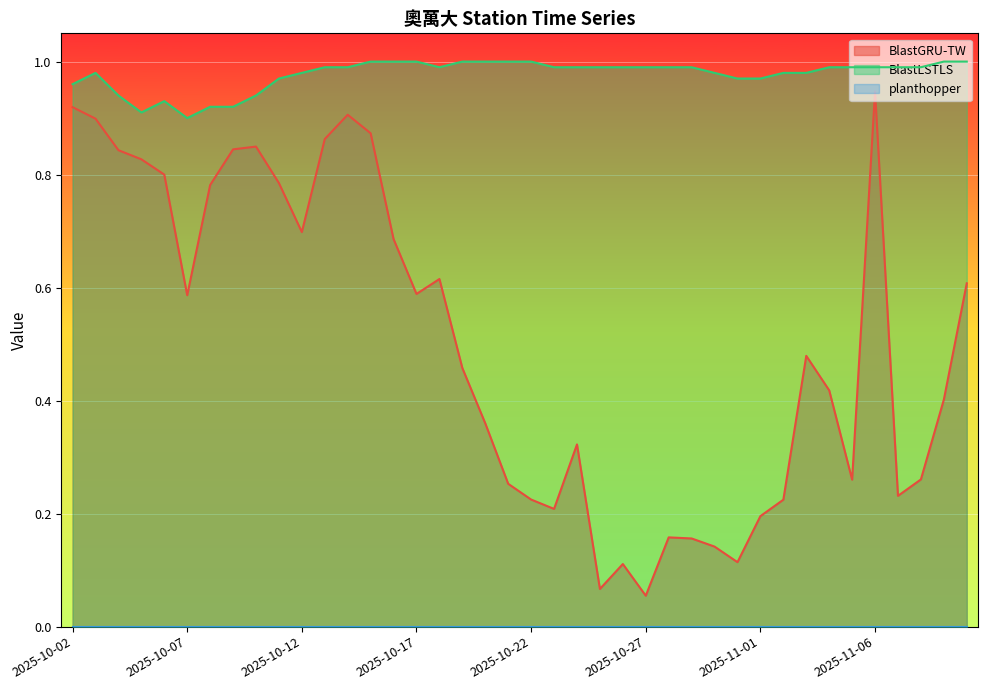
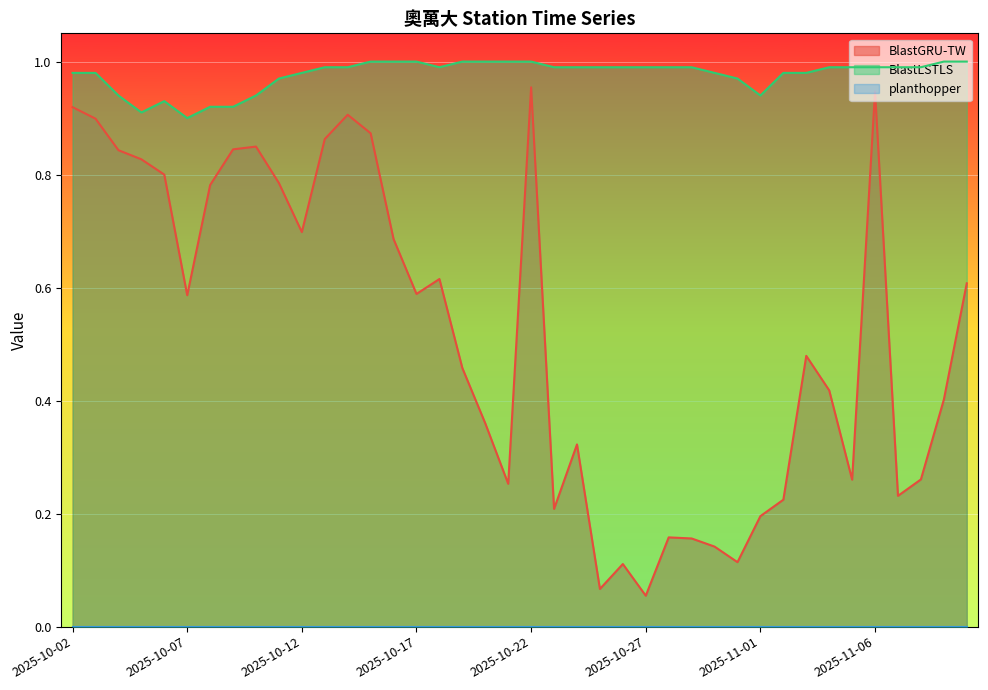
  {
    "BlastGRU-TW": {
      "2025-10-02": 0.92,
      "2025-10-07": 0.59,
      "2025-10-12": 0.70,
      "2025-10-17": 0.59,
-     "2025-10-22": 0.22,
+     "2025-10-22": 0.95,
      "2025-10-27": 0.05,
      "2025-11-01": 0.20
    },
    "BlastLSTLS": {
-     "2025-10-02": 0.96,
+     "2025-10-02": 0.98,
      "2025-10-07": 0.90,
      "2025-10-12": 0.98,
      "2025-10-17": 1.00,
      "2025-10-22": 1.00,
      "2025-10-27": 0.99,
-     "2025-11-01": 0.97
+     "2025-11-01": 0.94
    },
    "planthopper": {
      "2025-10-02": 0.00,
      "2025-10-07": 0.00,
      "2025-10-12": 0.00,
      "2025-10-17": 0.00,
      "2025-10-22": 0.00,
      "2025-10-27": 0.00,
      "2025-11-01": 0.00,
      "2025-11-06": 0.00
    }
  }
